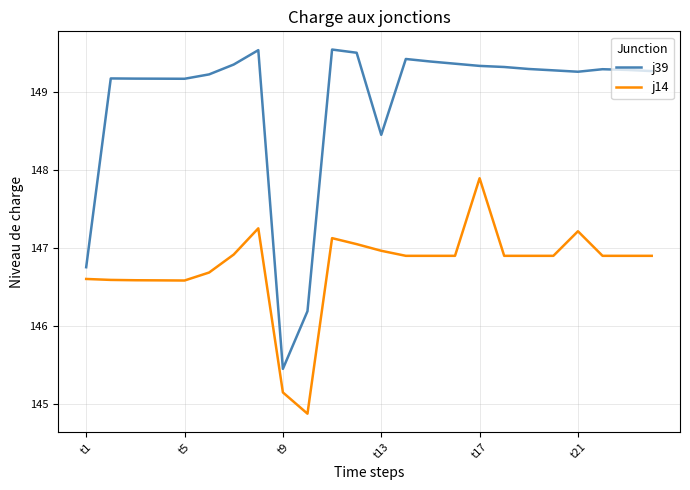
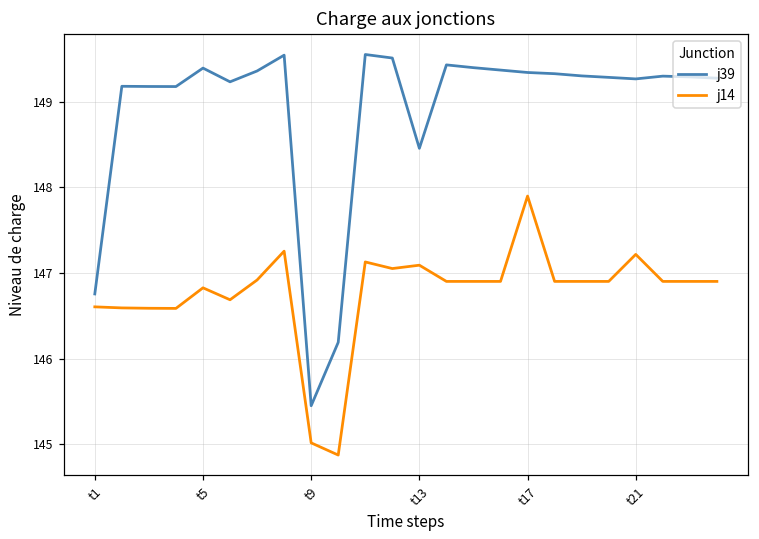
  {
    "j39": {
      "t1": 146.8,
-     "t5": 149.2,
+     "t5": 149.4,
      "t9": 145.4,
      "t13": 148.5,
      "t17": 149.3,
      "t21": 149.3
    },
    "j14": {
      "t1": 146.6,
-     "t5": 146.6,
-     "t9": 145.1,
-     "t13": 147.0,
+     "t5": 146.8,
+     "t9": 145.0,
+     "t13": 147.1,
      "t17": 147.9,
      "t21": 147.2
    }
  }
